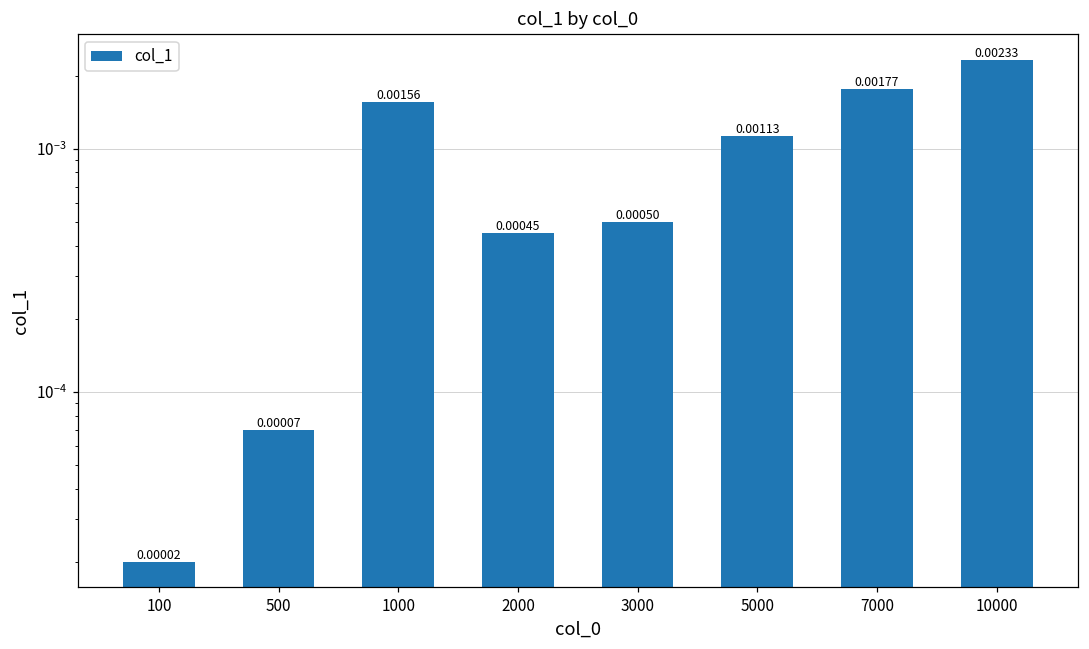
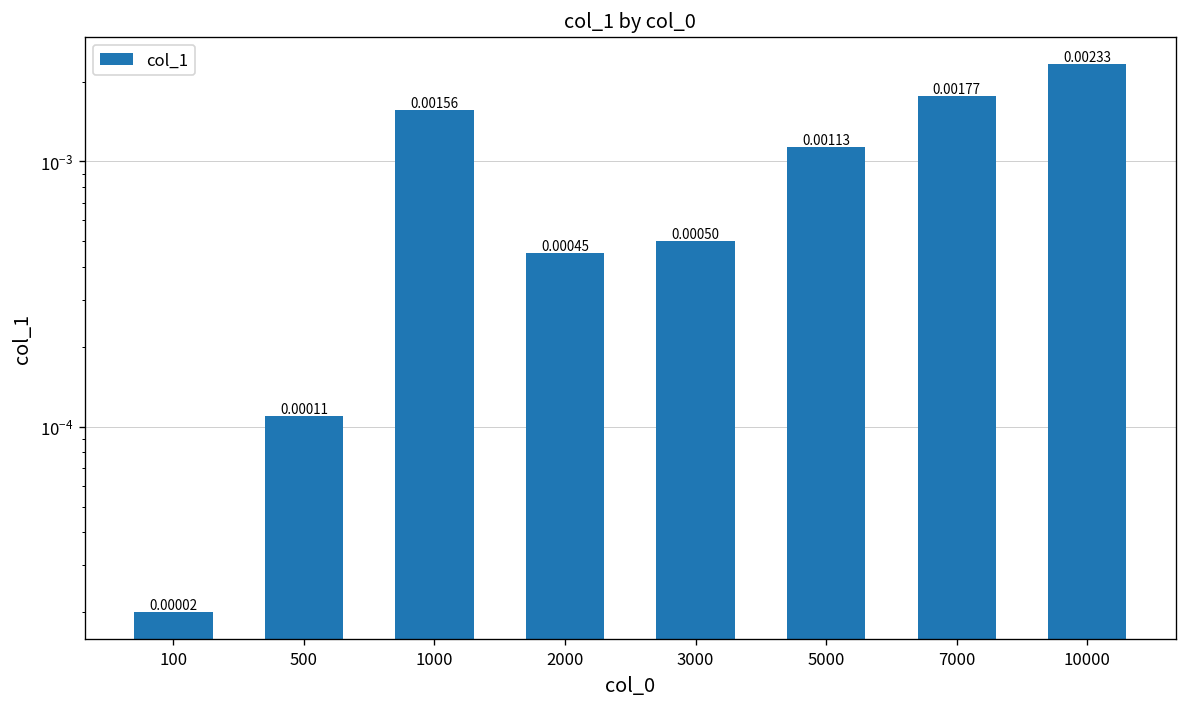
  {
    "100": 0.00002,
-   "500": 0.00007,
+   "500": 0.00011,
    "1000": 0.00156,
    "2000": 0.00045,
    "3000": 0.00050,
    "5000": 0.00113,
    "7000": 0.00177,
    "10000": 0.00233
  }
